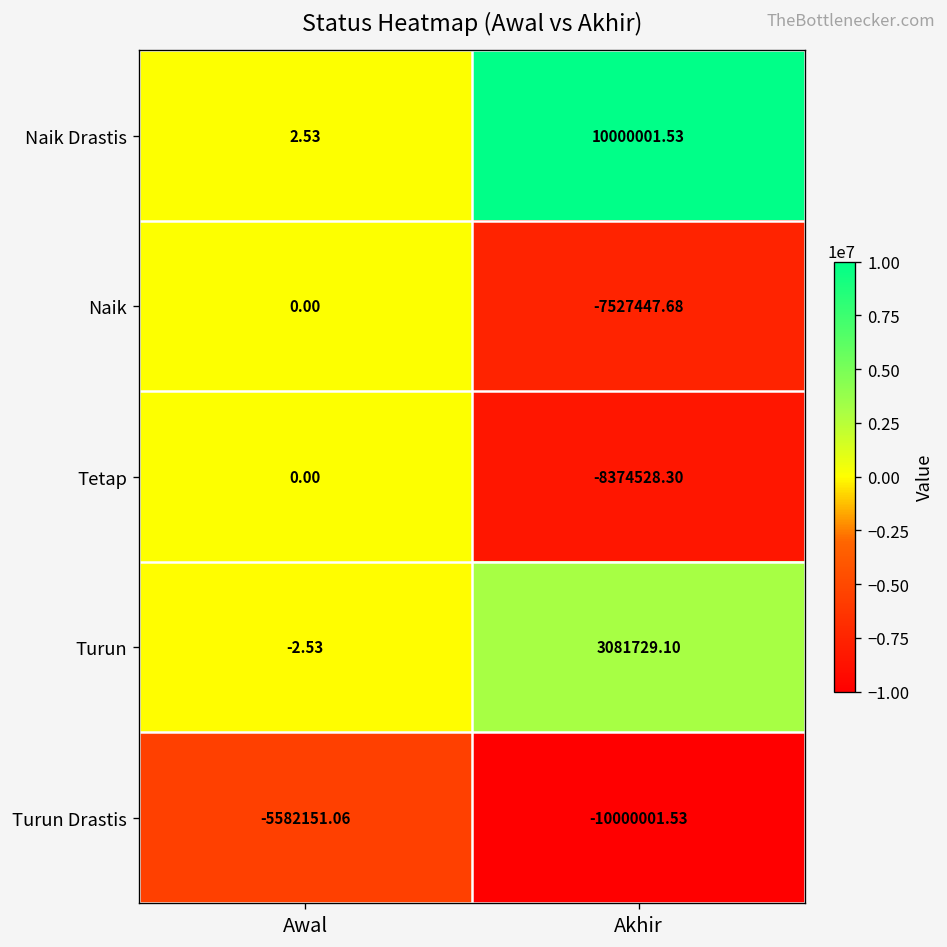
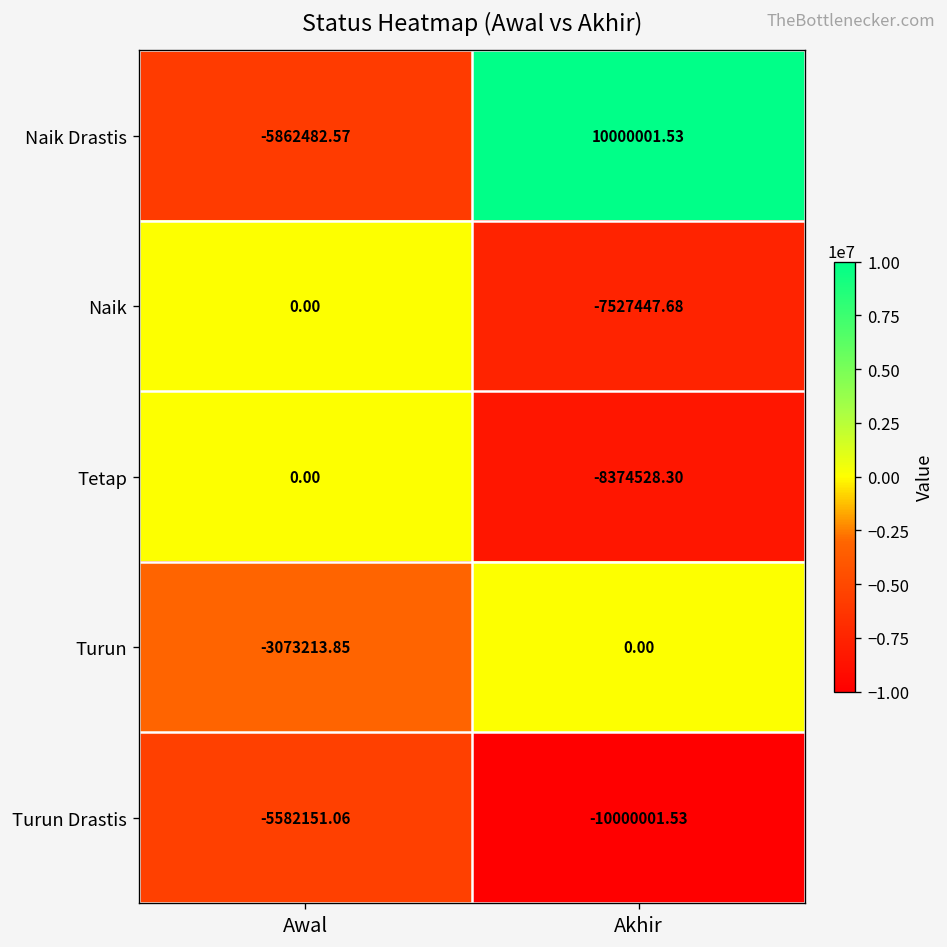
  {
    "Naik Drastis": {
-     "Awal": 2.53,
+     "Awal": -5862482.57,
      "Akhir": 10000001.53
    },
    "Naik": {
      "Awal": 0.00,
      "Akhir": -7527447.68
    },
    "Tetap": {
      "Awal": 0.00,
      "Akhir": -8374528.30
    },
    "Turun": {
-     "Awal": -2.53,
-     "Akhir": 3081729.10
+     "Awal": -3073213.85,
+     "Akhir": 0.00
    },
    "Turun Drastis": {
      "Awal": -5582151.06,
      "Akhir": -10000001.53
    }
  }
